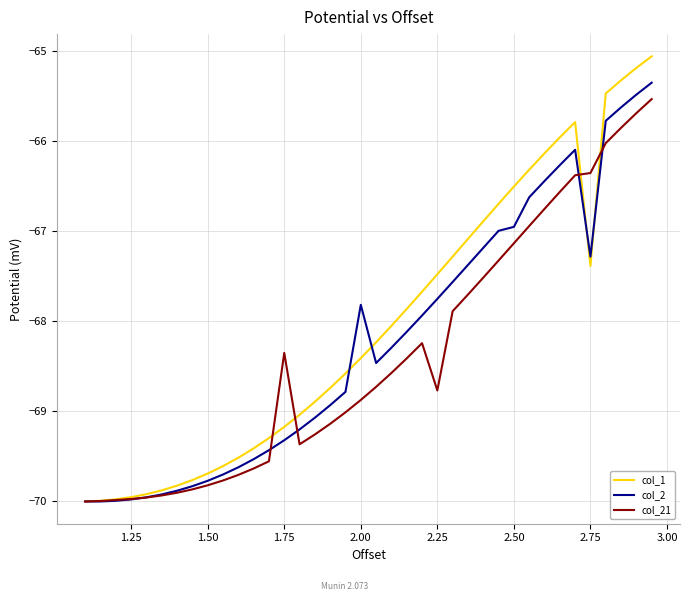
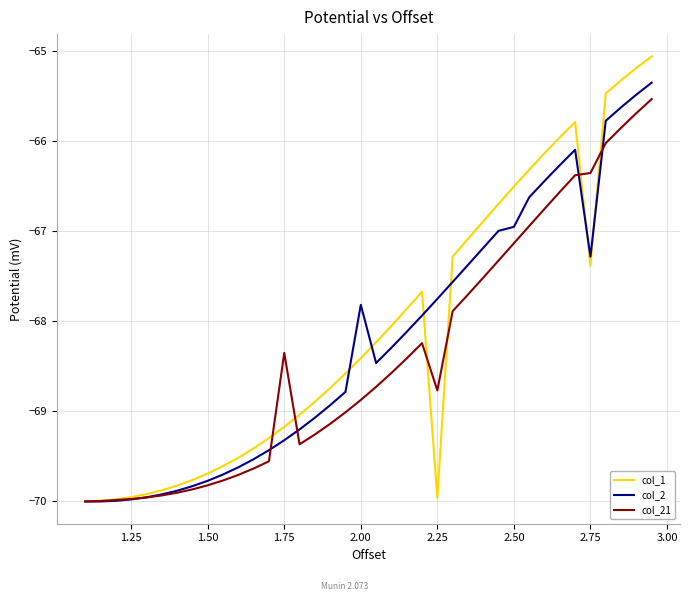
  {
    "col_1": {
      "1.50": -69.7,
      "1.75": -69.2,
      "2.00": -68.4,
-     "2.25": -67.5,
+     "2.25": -70.0,
      "2.50": -66.5,
      "2.75": -67.4
    },
    "col_2": {
      "1.50": -69.8,
      "1.75": -69.3,
      "2.00": -67.8,
      "2.25": -67.8,
      "2.50": -67.0,
      "2.75": -67.3
    },
    "col_21": {
      "1.50": -69.8,
      "1.75": -68.4,
      "2.00": -68.9,
      "2.25": -68.8,
      "2.50": -67.1,
      "2.75": -66.4
    }
  }
